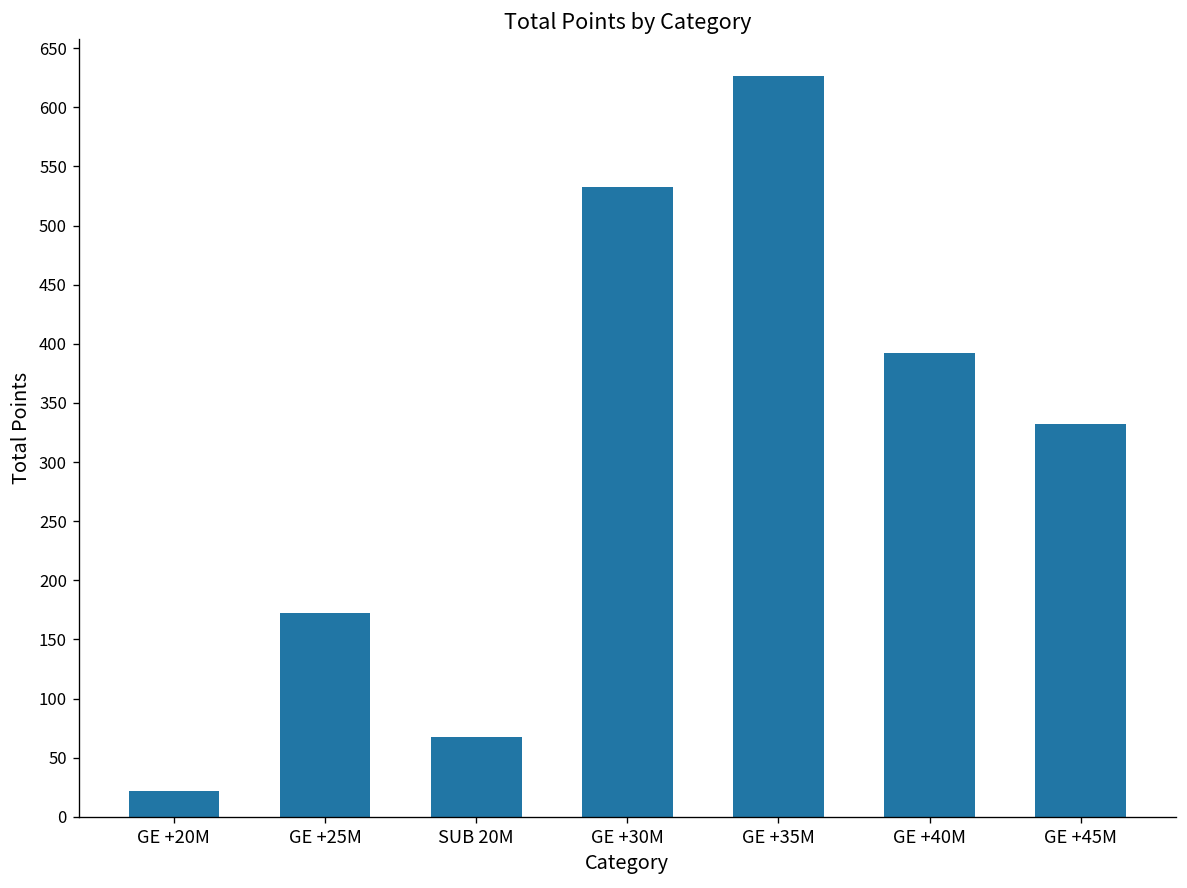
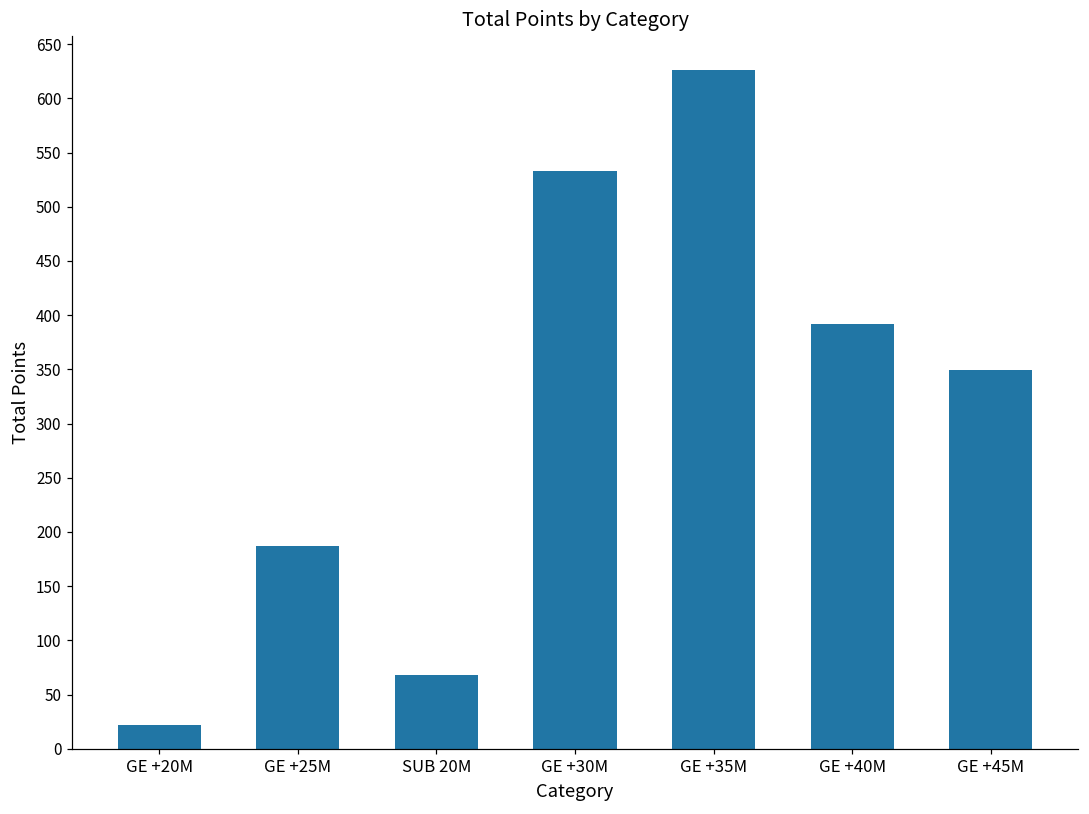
  {
    "GE +20M": 20,
-   "GE +25M": 170,
+   "GE +25M": 190,
    "SUB 20M": 70,
    "GE +30M": 530,
    "GE +35M": 630,
    "GE +40M": 390,
-   "GE +45M": 330
+   "GE +45M": 350
  }
